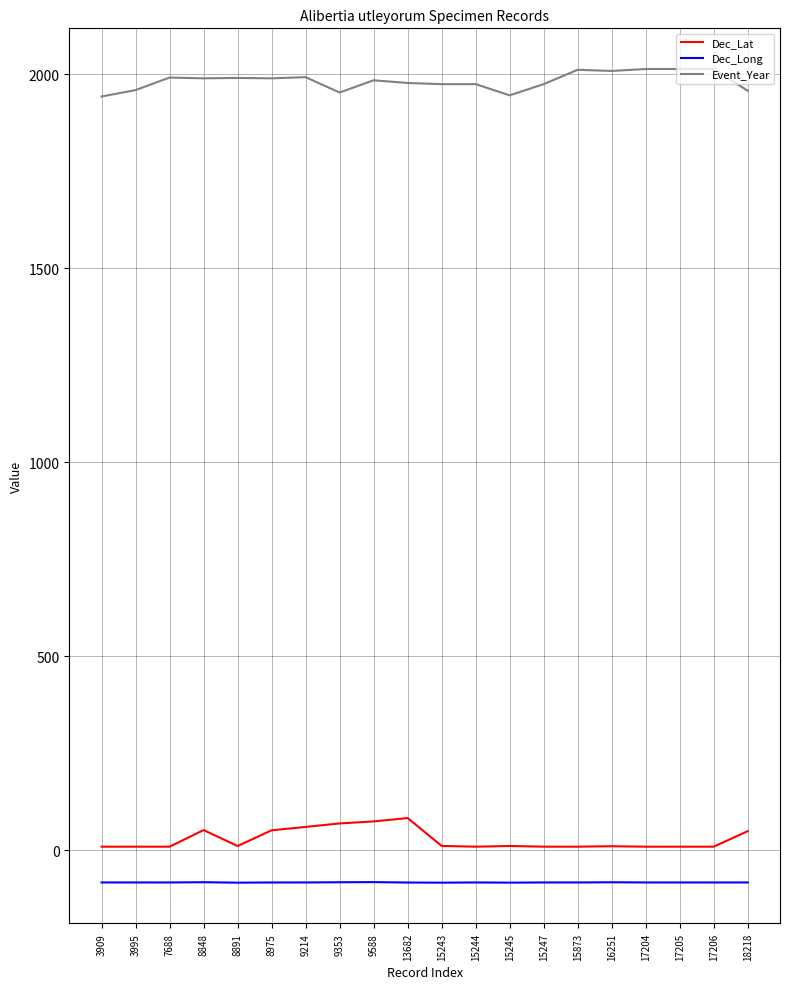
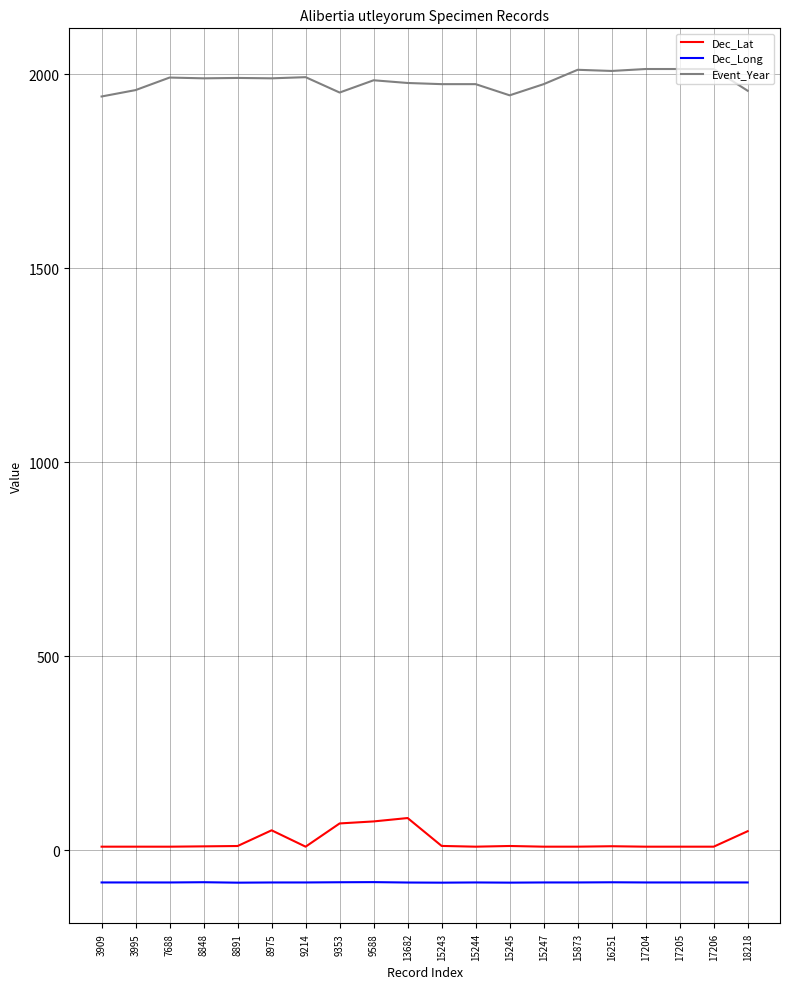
  {
    "Dec_Lat": {
      "3909": 10,
      "3995": 10,
      "7688": 10,
-     "8848": 50,
+     "8848": 10,
      "8891": 10,
      "8975": 50,
-     "9214": 60,
+     "9214": 10,
      "9353": 70,
      "9588": 70,
      "13682": 80,
      "15243": 10,
      "15244": 10,
      "15245": 10,
      "15247": 10,
      "15873": 10,
      "16251": 10,
      "17204": 10,
      "17205": 10,
      "17206": 10,
      "18218": 50
    },
    "Dec_Long": {
      "3909": -80,
      "3995": -80,
      "7688": -80,
      "8848": -80,
      "8891": -80,
      "8975": -80,
      "9214": -80,
      "9353": -80,
      "9588": -80,
      "13682": -80,
      "15243": -80,
      "15244": -80,
      "15245": -80,
      "15247": -80,
      "15873": -80,
      "16251": -80,
      "17204": -80,
      "17205": -80,
      "17206": -80,
      "18218": -80
    },
    "Event_Year": {
      "3909": 1940,
      "3995": 1960,
      "7688": 1990,
      "8848": 1990,
      "8891": 1990,
      "8975": 1990,
      "9214": 1990,
      "9353": 1950,
      "9588": 1980,
      "13682": 1980,
      "15243": 1970,
      "15244": 1970,
      "15245": 1950,
      "15247": 1970,
      "15873": 2010,
      "16251": 2010,
      "17204": 2010,
      "18218": 1960
    }
  }
